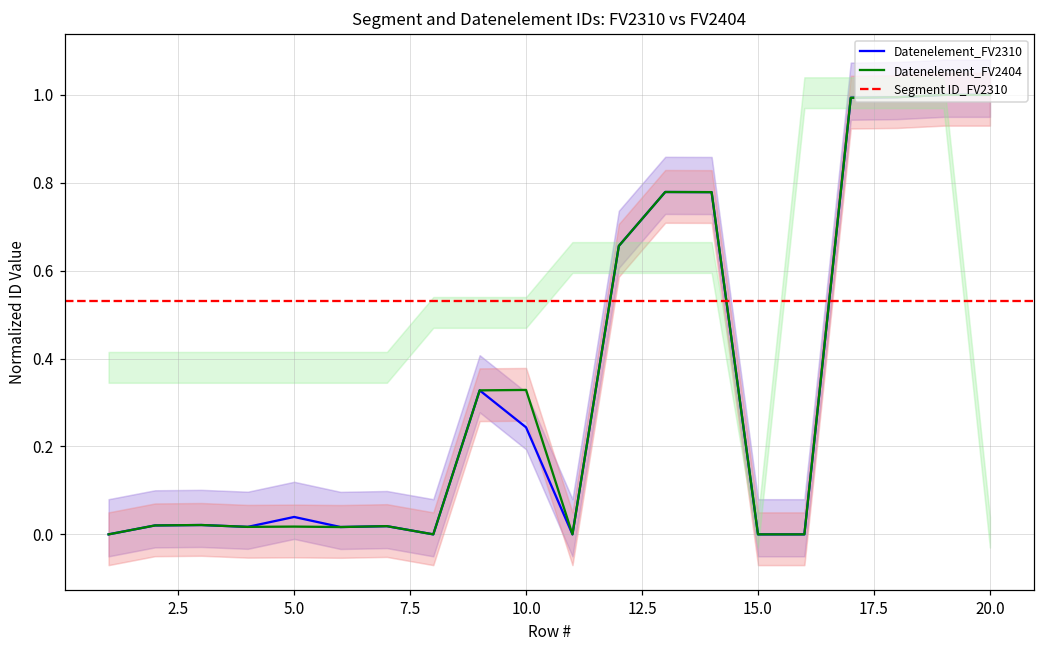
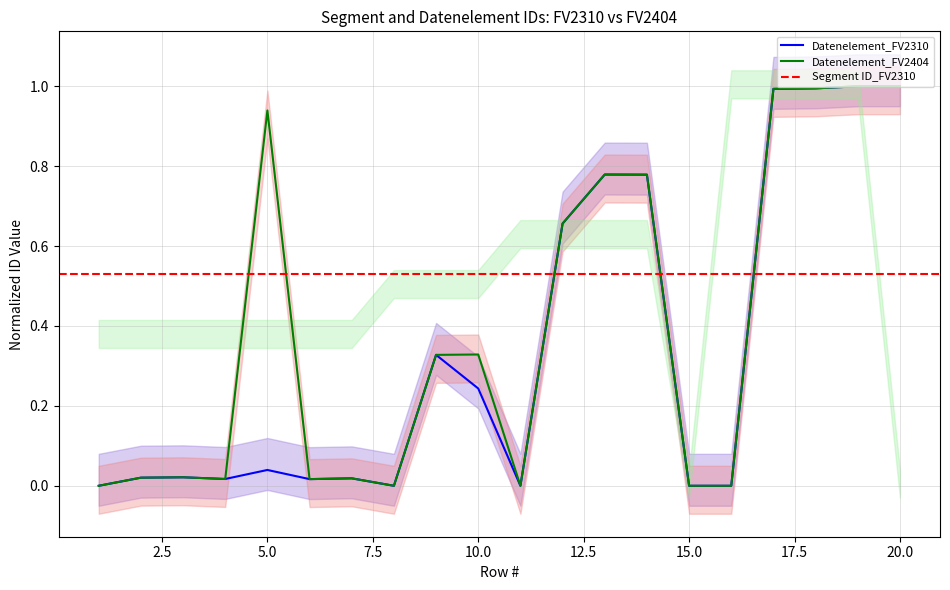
  {
    "Datenelement_FV2310": {
      "5.0": 0.04,
      "10.0": 0.24
    },
    "Datenelement_FV2404": {
-     "5.0": 0.02
+     "5.0": 0.94
    }
  }
